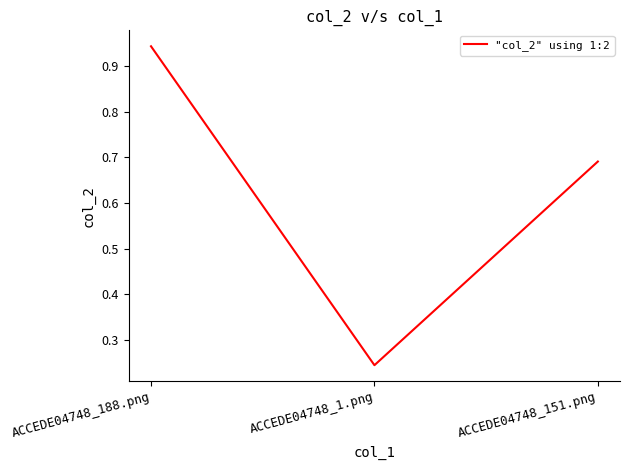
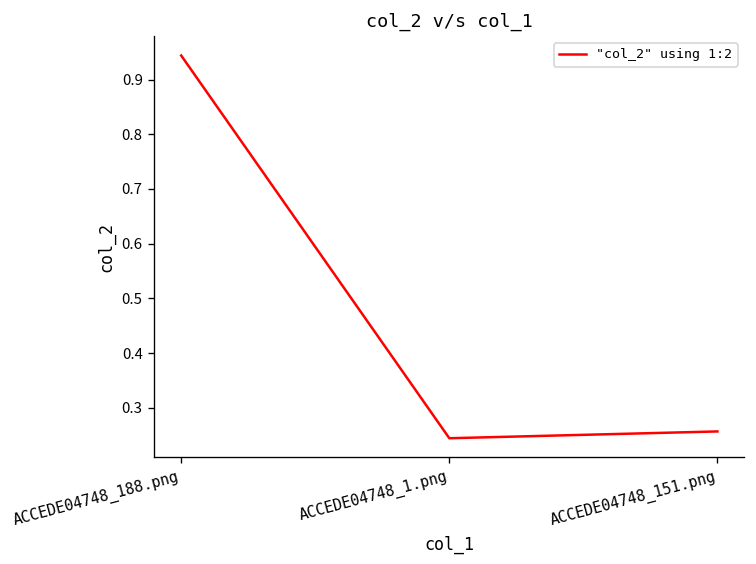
  {
    "ACCEDE04748_188.png": 0.94,
    "ACCEDE04748_1.png": 0.24,
-   "ACCEDE04748_151.png": 0.69
+   "ACCEDE04748_151.png": 0.26
  }
